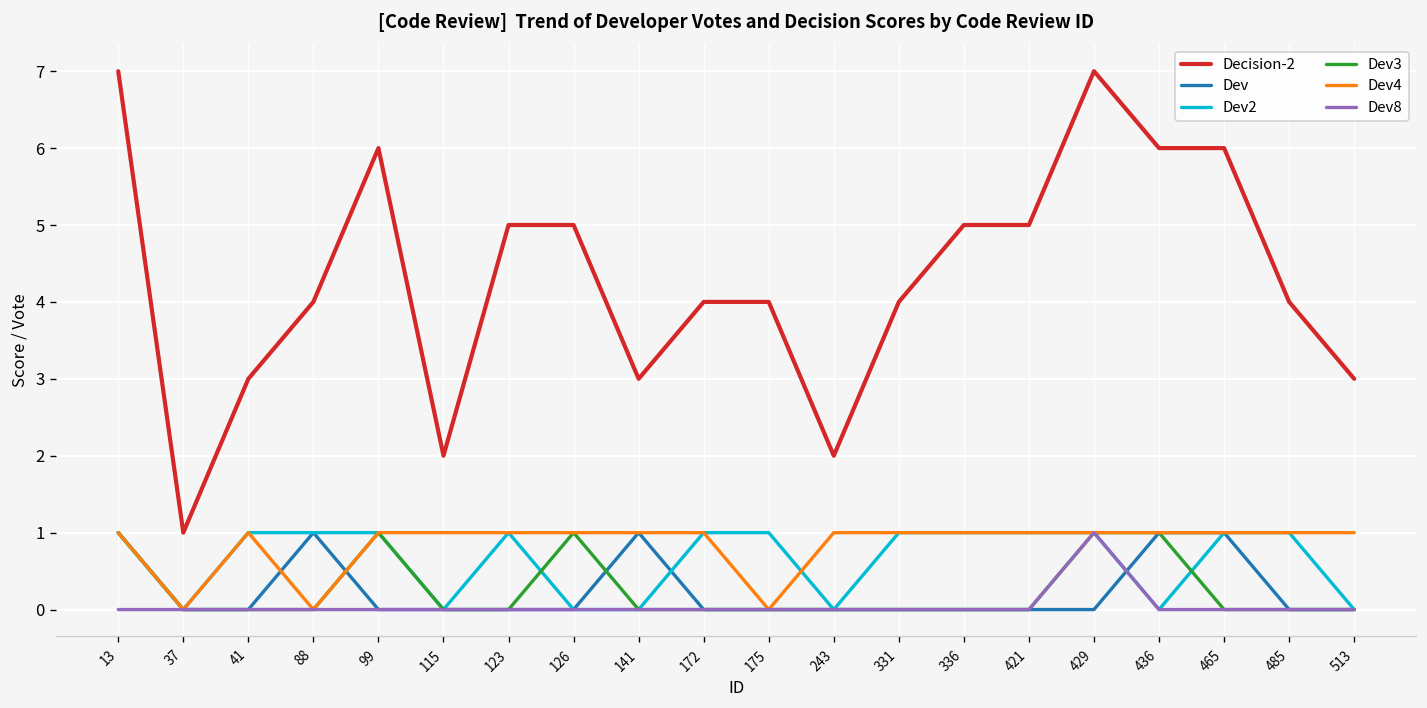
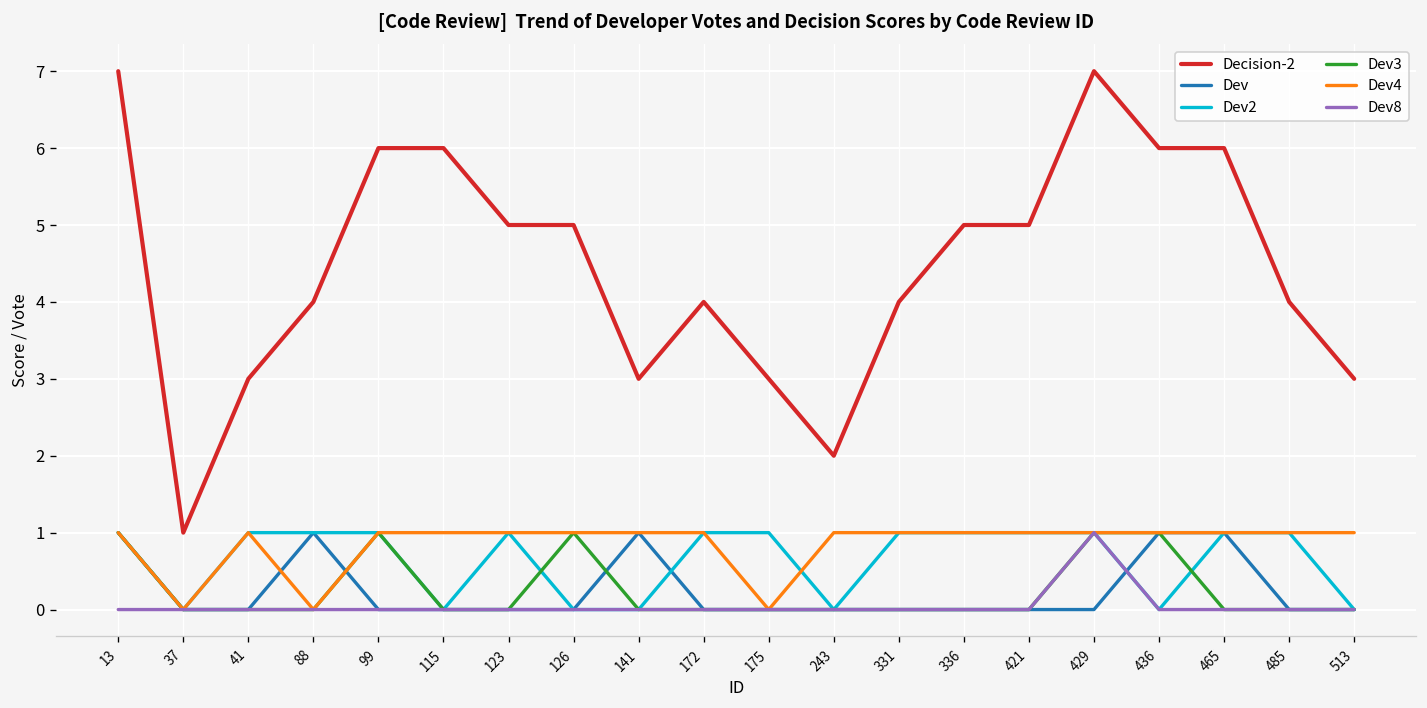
  {
    "Decision-2": {
      "13": 7,
      "37": 1,
      "41": 3,
      "88": 4,
      "99": 6,
-     "115": 2,
+     "115": 6,
      "123": 5,
      "126": 5,
      "141": 3,
      "172": 4,
-     "175": 4,
+     "175": 3,
      "243": 2,
      "331": 4,
      "336": 5,
      "421": 5,
      "429": 7,
      "436": 6,
      "465": 6,
      "485": 4,
      "513": 3
    },
    "Dev": {
      "429": 0
    },
    "Dev2": {
      "175": 1
    },
    "Dev4": {
      "115": 1,
      "243": 1,
      "513": 1
    },
    "Dev8": {
      "13": 0
    }
  }
